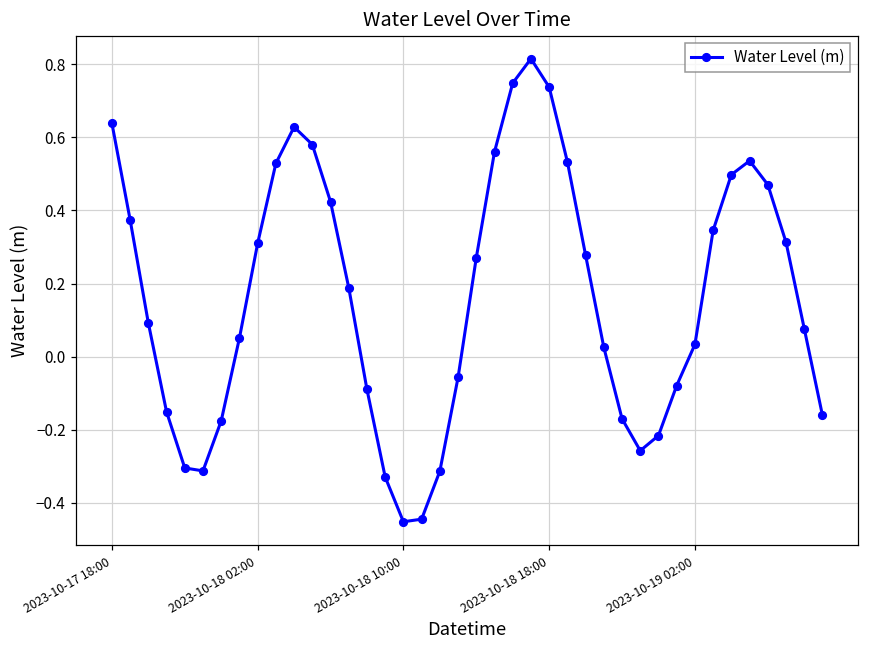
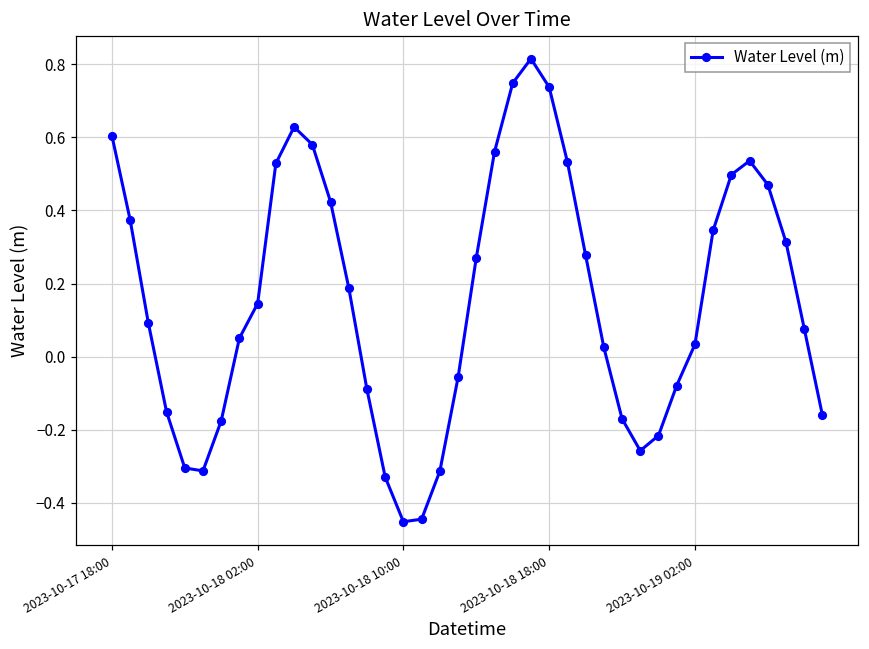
  {
-   "2023-10-17 18:00": 0.64,
-   "2023-10-18 02:00": 0.31,
+   "2023-10-17 18:00": 0.60,
+   "2023-10-18 02:00": 0.15,
    "2023-10-18 10:00": -0.45,
    "2023-10-18 18:00": 0.74,
    "2023-10-19 02:00": 0.03
  }
